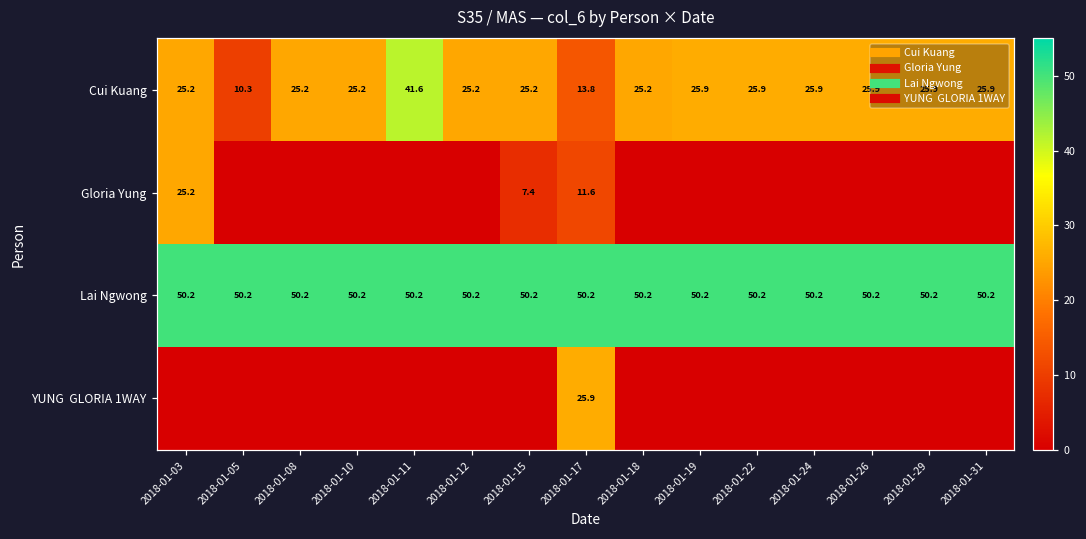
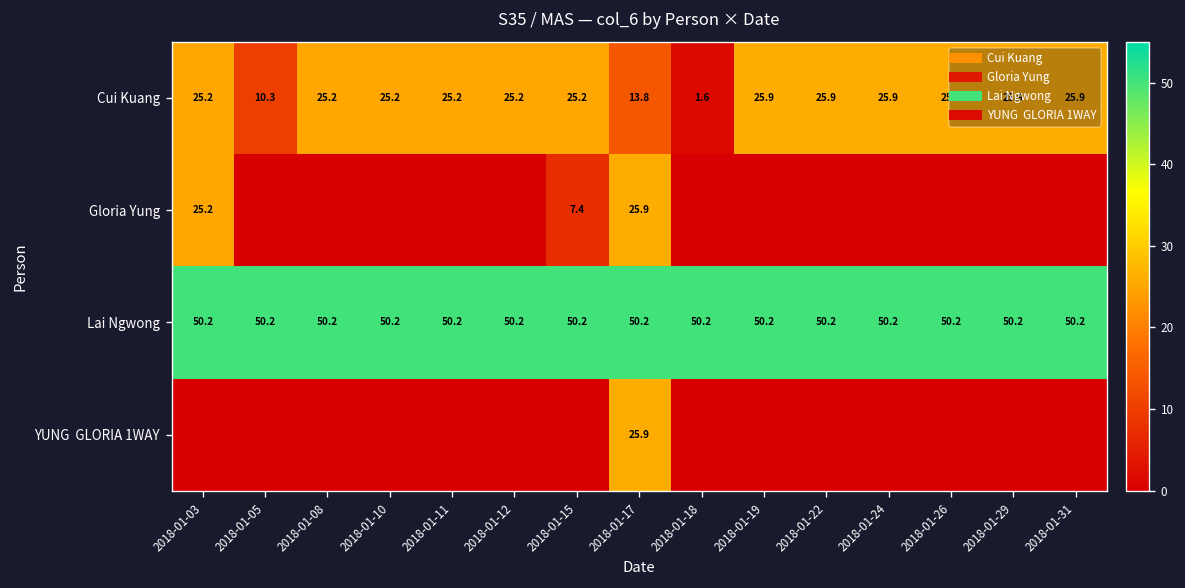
  {
    "Cui Kuang": {
      "2018-01-03": 25.2,
      "2018-01-05": 10.3,
      "2018-01-08": 25.2,
      "2018-01-10": 25.2,
-     "2018-01-11": 41.6,
+     "2018-01-11": 25.2,
      "2018-01-12": 25.2,
      "2018-01-15": 25.2,
      "2018-01-17": 13.8,
-     "2018-01-18": 25.2,
+     "2018-01-18": 1.6,
      "2018-01-19": 25.9,
      "2018-01-22": 25.9,
      "2018-01-24": 25.9
    },
    "Gloria Yung": {
      "2018-01-03": 25.2,
      "2018-01-15": 7.4,
-     "2018-01-17": 11.6
+     "2018-01-17": 25.9
    },
    "Lai Ngwong": {
      "2018-01-03": 50.2,
      "2018-01-05": 50.2,
      "2018-01-08": 50.2,
      "2018-01-10": 50.2,
      "2018-01-11": 50.2,
      "2018-01-12": 50.2,
      "2018-01-15": 50.2,
      "2018-01-17": 50.2,
      "2018-01-18": 50.2,
      "2018-01-19": 50.2,
      "2018-01-22": 50.2,
      "2018-01-24": 50.2,
      "2018-01-26": 50.2,
      "2018-01-29": 50.2,
      "2018-01-31": 50.2
    },
    "YUNG GLORIA 1WAY": {
      "2018-01-17": 25.9
    }
  }
